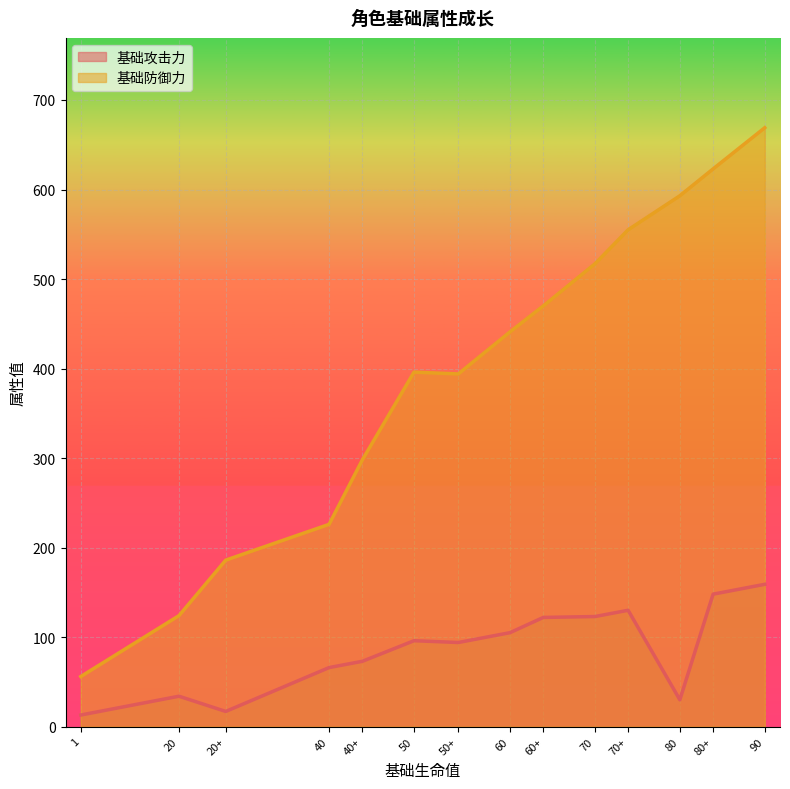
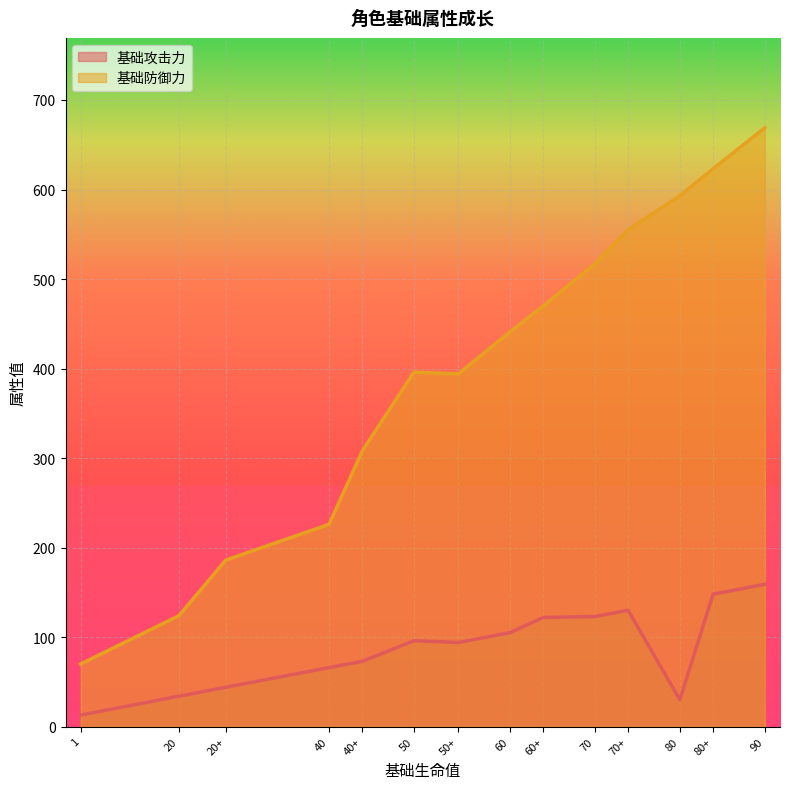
  {
    "基础攻击力": {
      "1": 10,
      "20": 30,
-     "20+": 20,
+     "20+": 40,
      "40": 70,
      "40+": 70,
      "50": 100,
      "50+": 90,
      "60": 110,
      "60+": 120,
      "70": 120,
      "70+": 130,
      "80": 30,
      "80+": 150,
      "90": 160
    },
    "基础防御力": {
-     "1": 60,
+     "1": 70,
      "20": 120,
      "20+": 190,
      "40": 230,
-     "40+": 300,
+     "40+": 310,
      "50": 400,
      "50+": 390,
      "60": 440,
      "60+": 470,
      "70": 520,
      "70+": 560,
      "80": 590,
      "80+": 620,
      "90": 670
    }
  }
